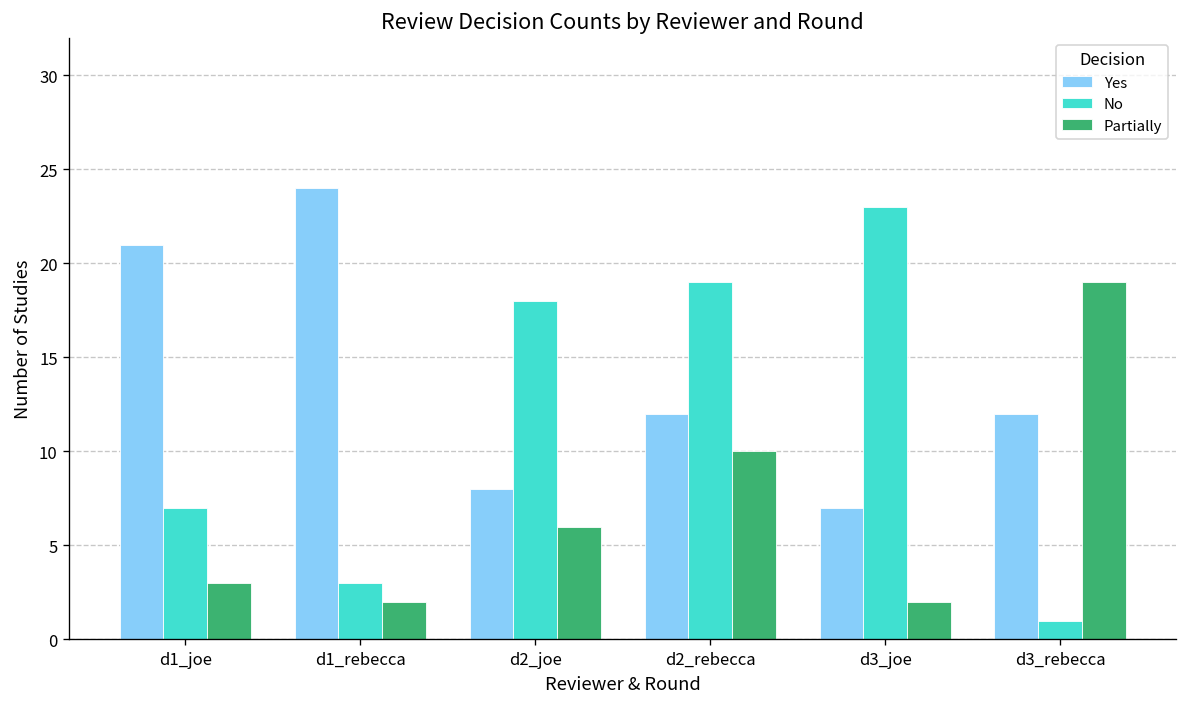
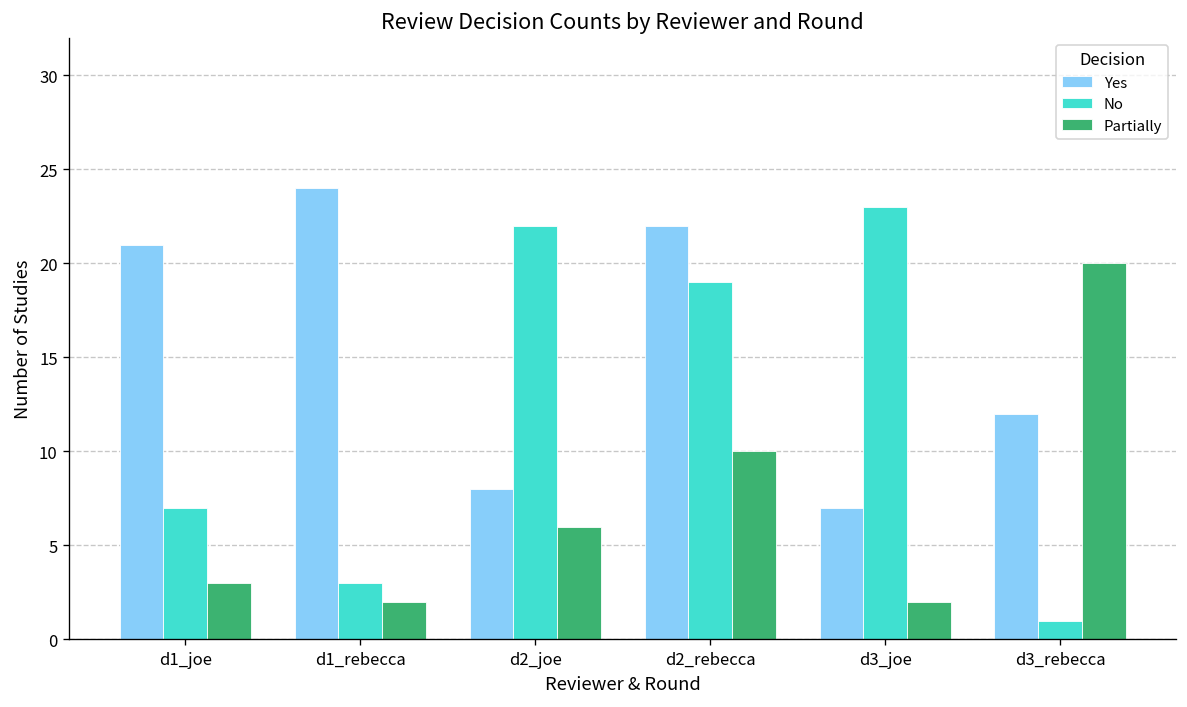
  {
    "Yes": {
      "d1_joe": 21,
      "d1_rebecca": 24,
      "d2_joe": 8,
-     "d2_rebecca": 12,
+     "d2_rebecca": 22,
      "d3_joe": 7,
      "d3_rebecca": 12
    },
    "No": {
      "d1_joe": 7,
      "d1_rebecca": 3,
-     "d2_joe": 18,
+     "d2_joe": 22,
      "d2_rebecca": 19,
      "d3_joe": 23,
      "d3_rebecca": 1
    },
    "Partially": {
      "d1_joe": 3,
      "d1_rebecca": 2,
      "d2_joe": 6,
      "d2_rebecca": 10,
      "d3_joe": 2,
-     "d3_rebecca": 19
+     "d3_rebecca": 20
    }
  }
